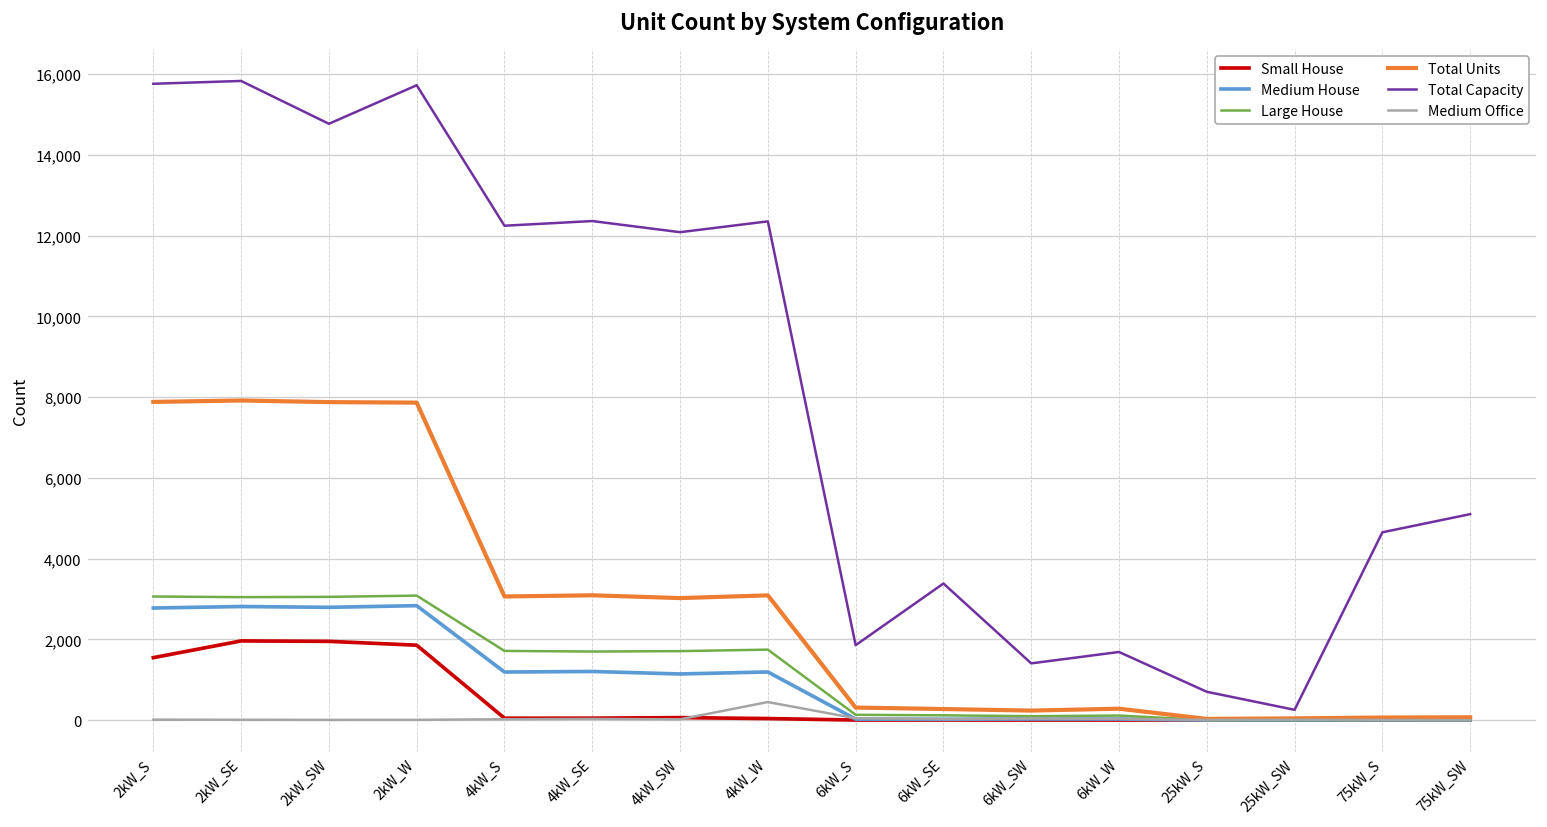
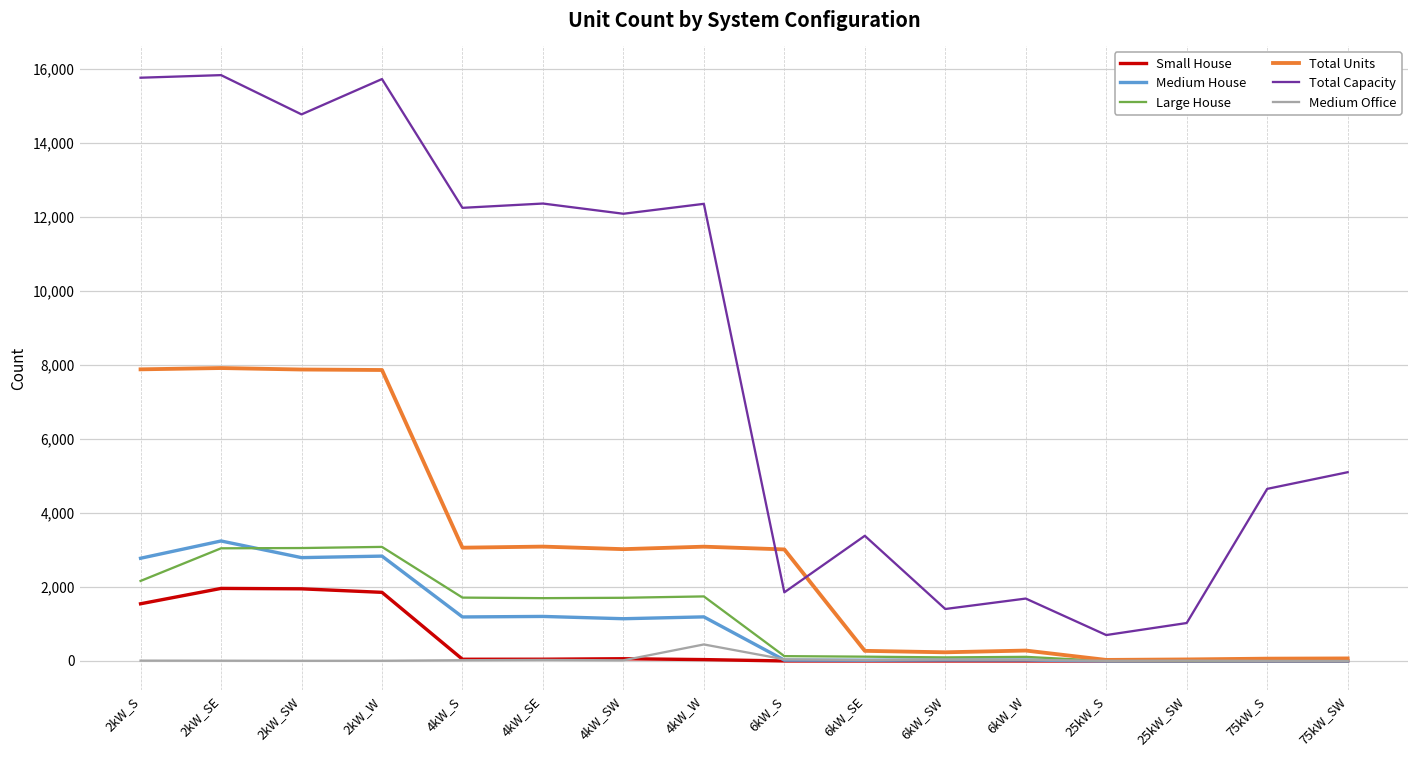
  {
    "Small House": {
      "2kW_S": "1,500",
      "2kW_SE": "2,000",
      "2kW_SW": "1,900",
      "2kW_W": "1,900",
      "4kW_W": "0"
    },
    "Medium House": {
      "2kW_S": "2,800",
-     "2kW_SE": "2,800",
+     "2kW_SE": "3,200",
      "2kW_SW": "2,800",
      "2kW_W": "2,800",
      "4kW_S": "1,200",
      "4kW_SE": "1,200",
      "4kW_SW": "1,100",
      "4kW_W": "1,200"
    },
    "Large House": {
-     "2kW_S": "3,100",
+     "2kW_S": "2,200",
      "2kW_SE": "3,000",
      "2kW_SW": "3,100",
      "2kW_W": "3,100",
      "4kW_S": "1,700",
      "4kW_SE": "1,700",
      "4kW_SW": "1,700",
      "4kW_W": "1,700",
      "6kW_S": "100",
      "6kW_SE": "100",
      "6kW_W": "100"
    },
    "Total Units": {
      "2kW_S": "7,900",
      "2kW_SE": "7,900",
      "2kW_SW": "7,900",
      "2kW_W": "7,900",
      "4kW_S": "3,100",
      "4kW_SE": "3,100",
      "4kW_SW": "3,000",
      "4kW_W": "3,100",
-     "6kW_S": "300",
+     "6kW_S": "3,000",
      "6kW_SE": "300",
      "6kW_SW": "200",
      "6kW_W": "300"
    },
    "Total Capacity": {
      "2kW_S": "15,800",
      "2kW_SE": "15,800",
      "2kW_SW": "14,800",
      "2kW_W": "15,700",
      "4kW_S": "12,200",
      "4kW_SE": "12,400",
      "4kW_SW": "12,100",
      "4kW_W": "12,400",
      "6kW_S": "1,900",
      "6kW_SE": "3,400",
      "6kW_SW": "1,400",
      "6kW_W": "1,700",
      "25kW_S": "700",
-     "25kW_SW": "300",
+     "25kW_SW": "1,000",
      "75kW_S": "4,700",
      "75kW_SW": "5,100"
    },
    "Medium Office": {
      "2kW_S": "0",
      "2kW_SE": "0",
      "2kW_SW": "0",
      "2kW_W": "0",
      "4kW_W": "400"
    }
  }
